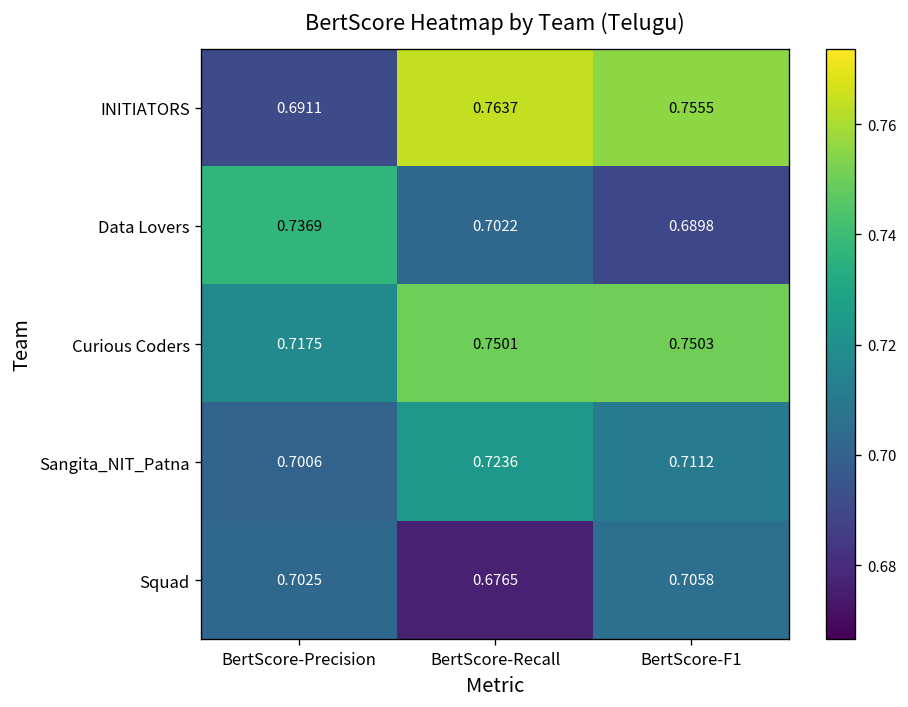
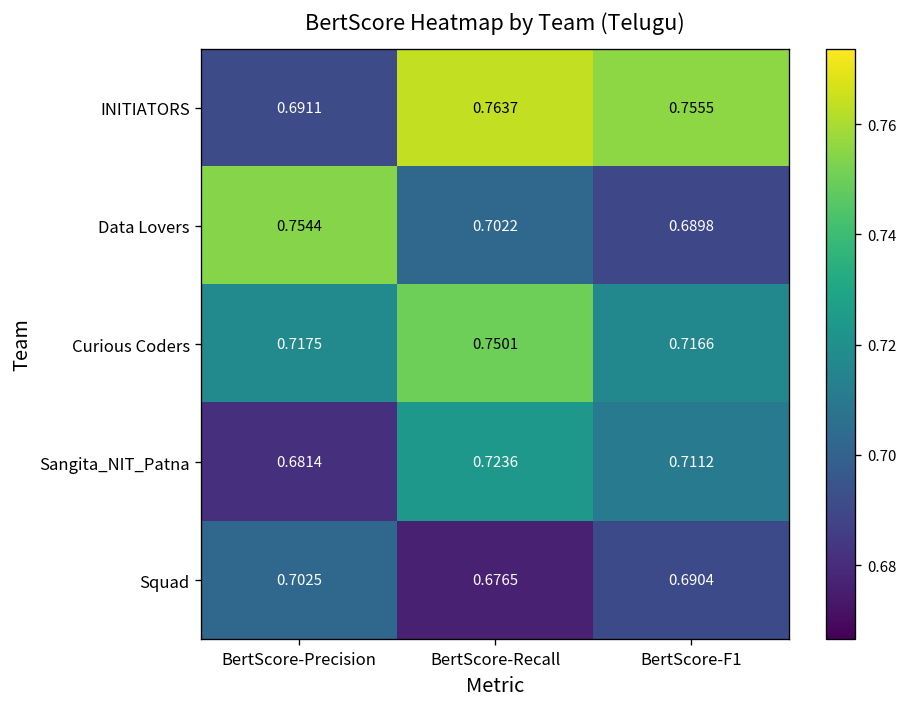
  {
    "INITIATORS": {
      "BertScore-Precision": 0.6911,
      "BertScore-Recall": 0.7637,
      "BertScore-F1": 0.7555
    },
    "Data Lovers": {
-     "BertScore-Precision": 0.7369,
+     "BertScore-Precision": 0.7544,
      "BertScore-Recall": 0.7022,
      "BertScore-F1": 0.6898
    },
    "Curious Coders": {
      "BertScore-Precision": 0.7175,
      "BertScore-Recall": 0.7501,
-     "BertScore-F1": 0.7503
+     "BertScore-F1": 0.7166
    },
    "Sangita_NIT_Patna": {
-     "BertScore-Precision": 0.7006,
+     "BertScore-Precision": 0.6814,
      "BertScore-Recall": 0.7236,
      "BertScore-F1": 0.7112
    },
    "Squad": {
      "BertScore-Precision": 0.7025,
      "BertScore-Recall": 0.6765,
-     "BertScore-F1": 0.7058
+     "BertScore-F1": 0.6904
    }
  }
